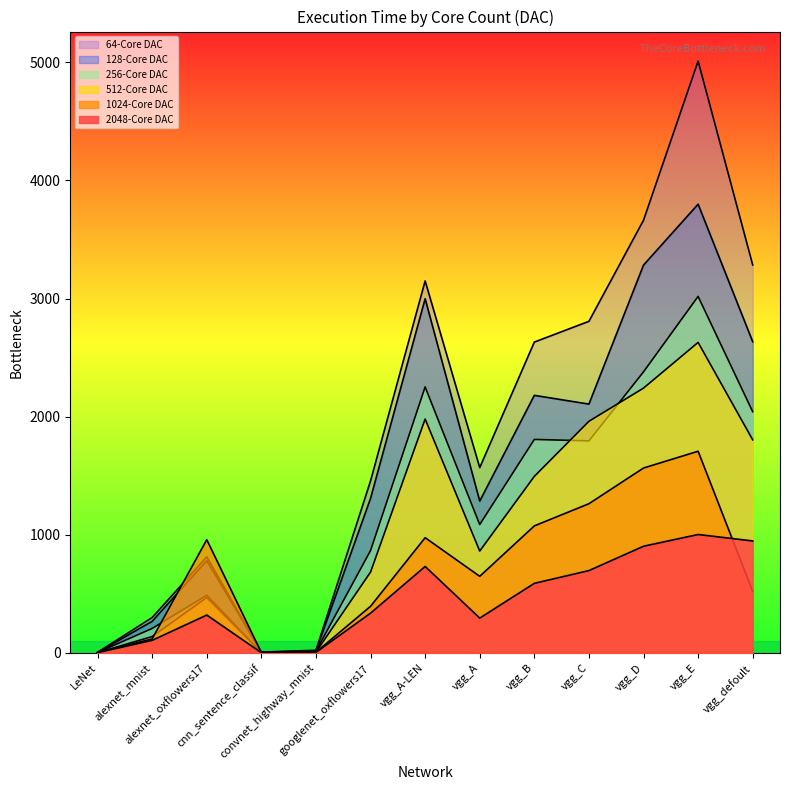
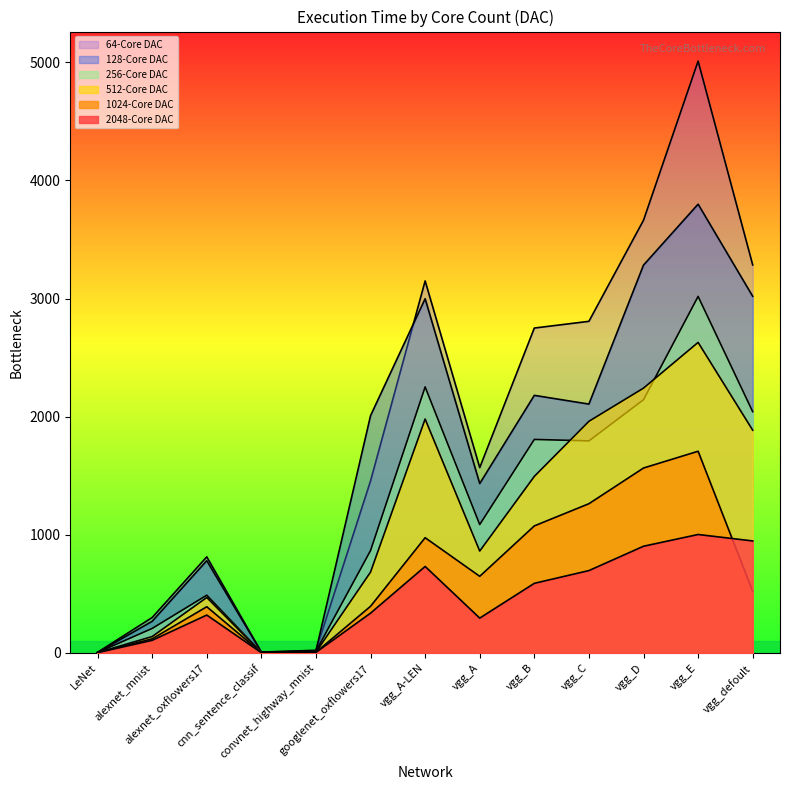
  {
    "64-Core DAC": {
      "alexnet_mnist": 300,
      "alexnet_oxflowers17": 810,
      "googlenet_oxflowers17": 1460,
      "vgg_A-LEN": 3150,
      "vgg_A": 1570,
-     "vgg_B": 2630,
+     "vgg_B": 2750,
      "vgg_C": 2810,
      "vgg_D": 3660,
      "vgg_E": 5010,
      "vgg_defoult": 3280
    },
    "128-Core DAC": {
      "alexnet_mnist": 270,
      "alexnet_oxflowers17": 780,
-     "googlenet_oxflowers17": 1310,
+     "googlenet_oxflowers17": 2010,
      "vgg_A-LEN": 3000,
-     "vgg_A": 1290,
+     "vgg_A": 1430,
      "vgg_B": 2180,
      "vgg_C": 2110,
      "vgg_D": 3280,
      "vgg_E": 3800,
-     "vgg_defoult": 2630
+     "vgg_defoult": 3020
    },
    "256-Core DAC": {
      "alexnet_mnist": 210,
      "googlenet_oxflowers17": 870,
      "vgg_A-LEN": 2250,
      "vgg_A": 1090,
      "vgg_B": 1810,
      "vgg_C": 1800,
-     "vgg_D": 2380,
+     "vgg_D": 2140,
      "vgg_E": 3020,
      "vgg_defoult": 2040
    },
    "512-Core DAC": {
      "googlenet_oxflowers17": 680,
      "vgg_A-LEN": 1980,
      "vgg_A": 860,
      "vgg_B": 1490,
      "vgg_C": 1960,
      "vgg_D": 2240,
      "vgg_E": 2630,
-     "vgg_defoult": 1800
+     "vgg_defoult": 1890
    },
    "1024-Core DAC": {
-     "alexnet_oxflowers17": 960,
+     "alexnet_oxflowers17": 390,
      "googlenet_oxflowers17": 400,
      "vgg_A-LEN": 980,
      "vgg_A": 650,
      "vgg_B": 1080,
      "vgg_C": 1260,
      "vgg_D": 1570,
      "vgg_E": 1710,
      "vgg_defoult": 520
    },
    "2048-Core DAC": {
      "alexnet_oxflowers17": 320,
      "googlenet_oxflowers17": 340,
      "vgg_A-LEN": 730,
      "vgg_A": 300,
      "vgg_B": 590,
      "vgg_C": 700,
      "vgg_D": 900,
      "vgg_E": 1000,
      "vgg_defoult": 950
    }
  }
